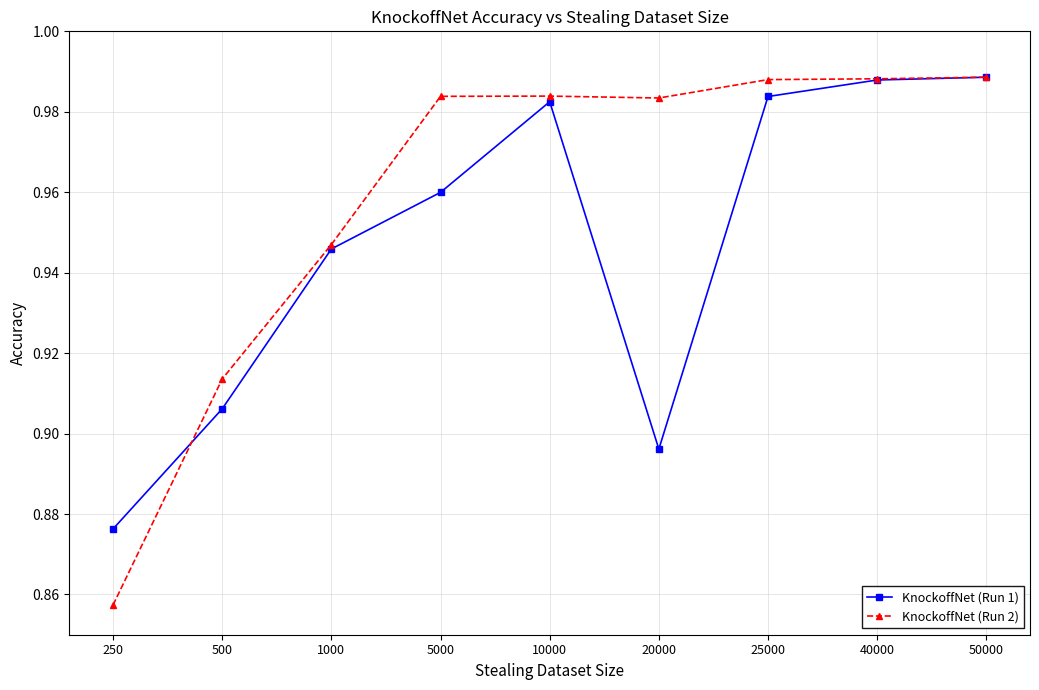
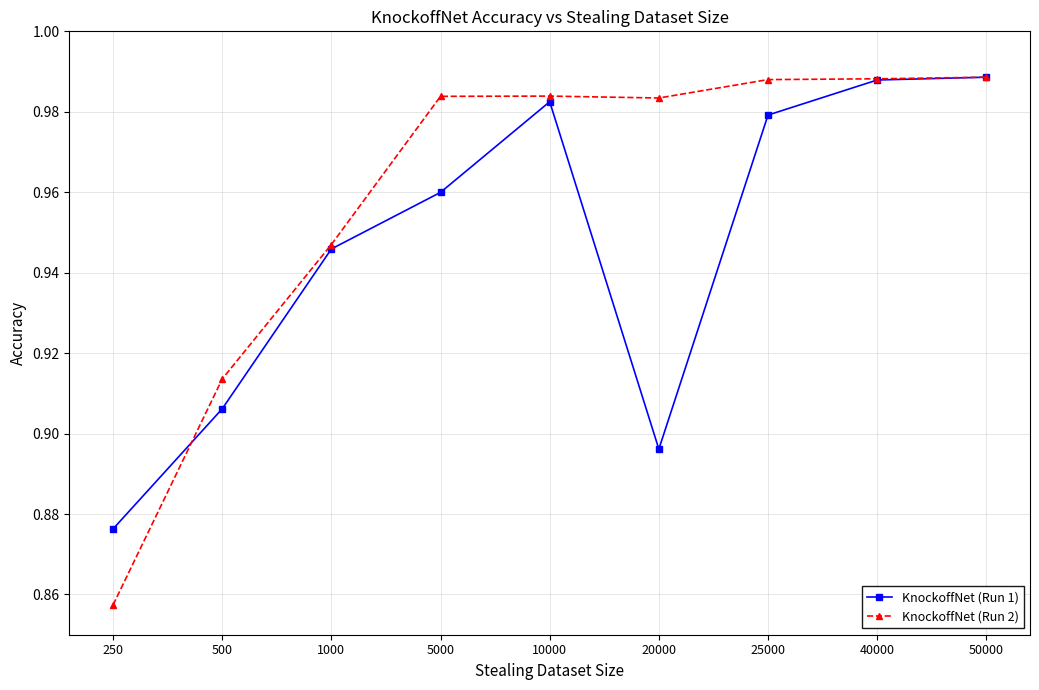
  {
    "KnockoffNet (Run 1)": {
      "250": 0.876,
      "500": 0.906,
      "1000": 0.946,
      "5000": 0.960,
      "10000": 0.983,
      "20000": 0.896,
-     "25000": 0.984
+     "25000": 0.979
    },
    "KnockoffNet (Run 2)": {
      "250": 0.857,
      "500": 0.914,
      "1000": 0.947,
      "5000": 0.984,
      "10000": 0.984,
      "20000": 0.983,
      "25000": 0.988
    }
  }
